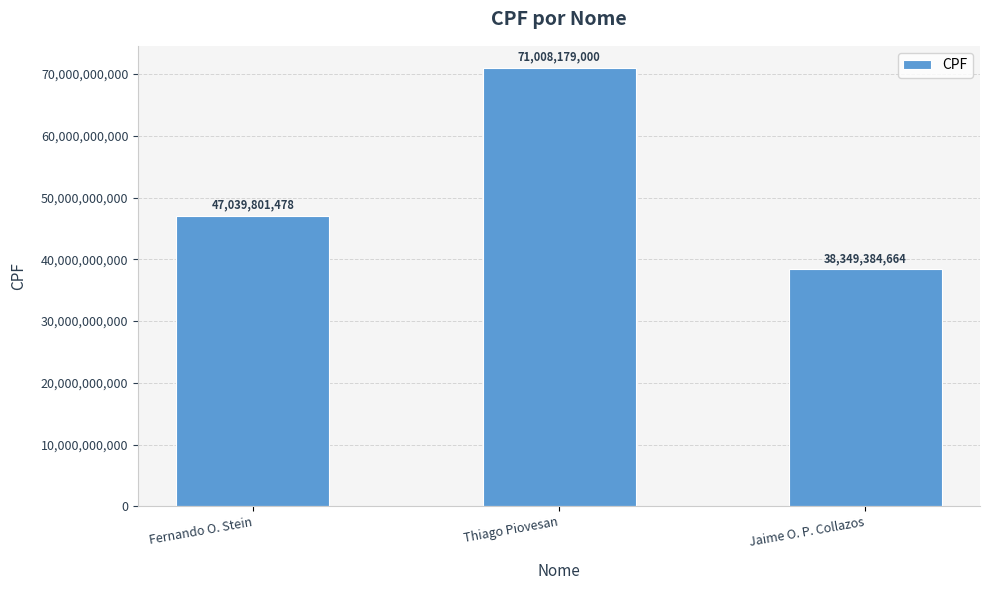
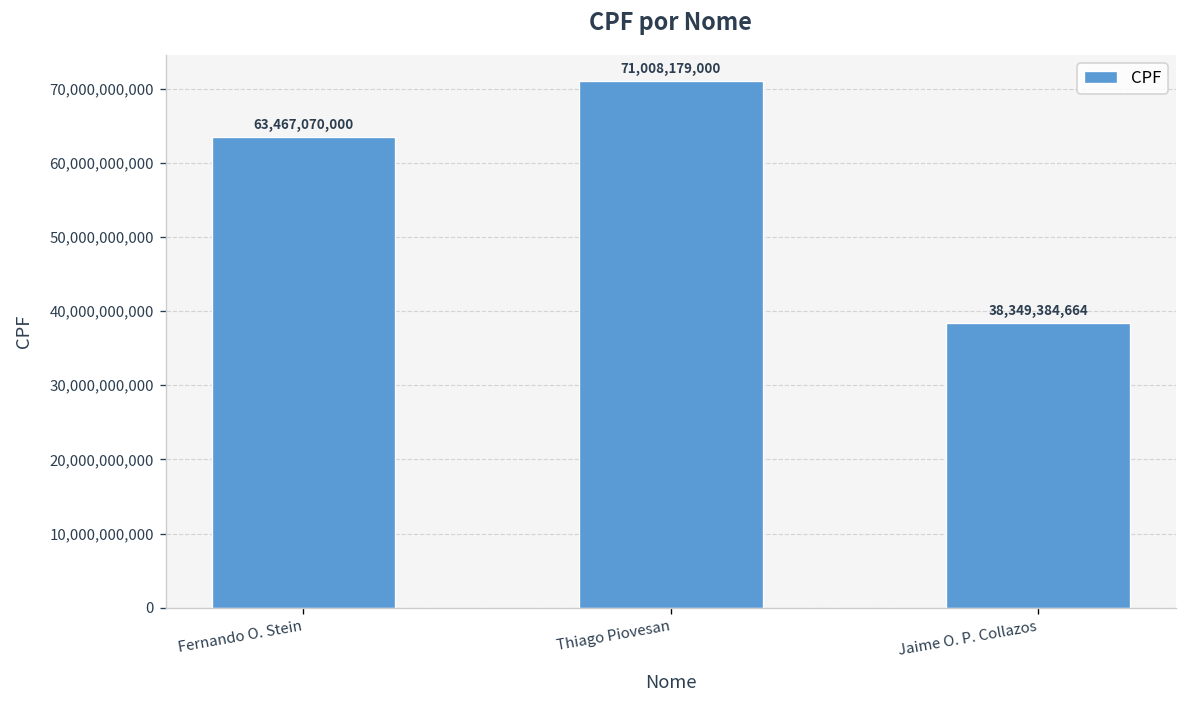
  {
-   "Fernando O. Stein": "47,039,801,478",
+   "Fernando O. Stein": "63,467,070,000",
    "Thiago Piovesan": "71,008,179,000",
    "Jaime O. P. Collazos": "38,349,384,664"
  }
